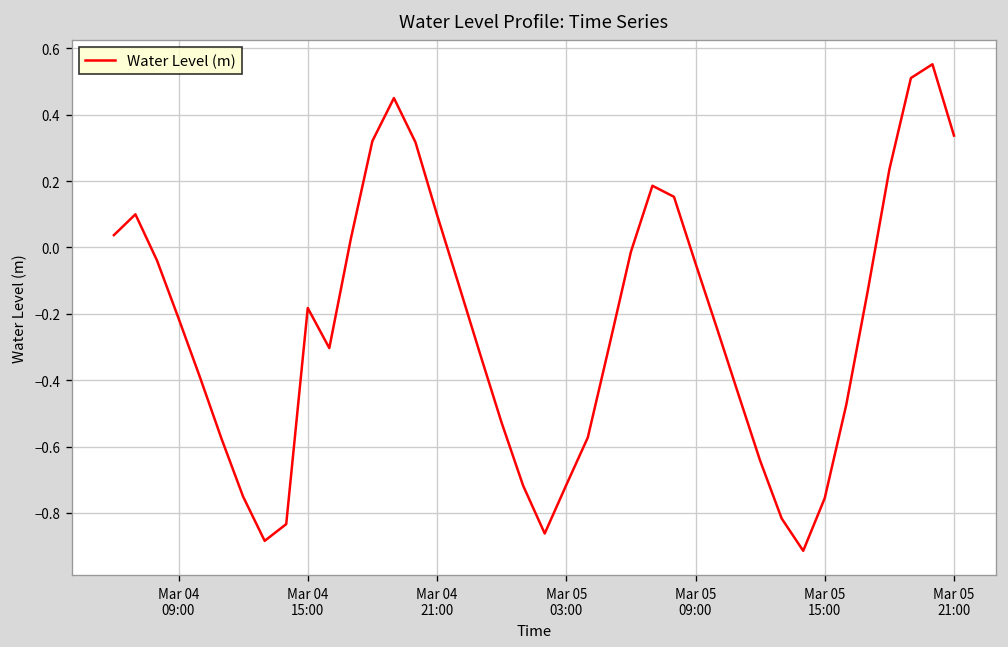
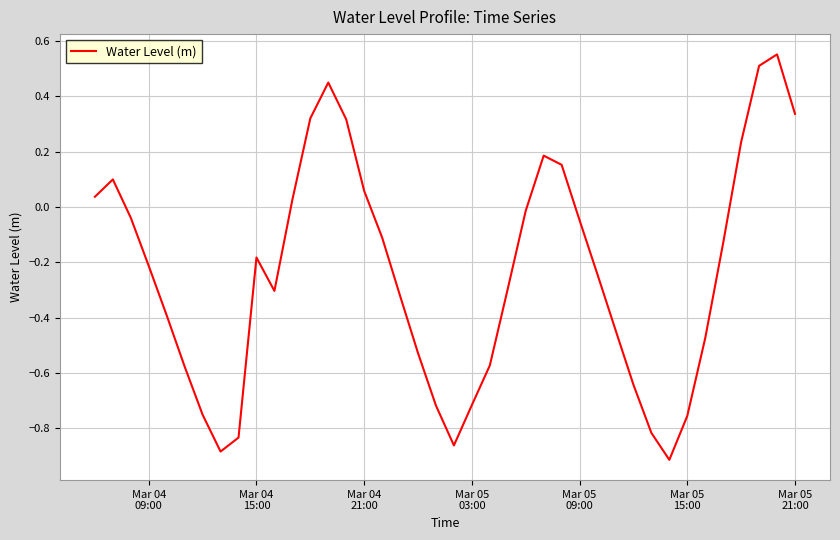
  {
    "Mar 04 09:00": -0.21,
    "Mar 04 15:00": -0.18,
-   "Mar 04 21:00": 0.10,
+   "Mar 04 21:00": 0.06,
    "Mar 05 03:00": -0.72,
    "Mar 05 09:00": -0.05,
    "Mar 05 15:00": -0.76,
    "Mar 05 21:00": 0.34
  }
